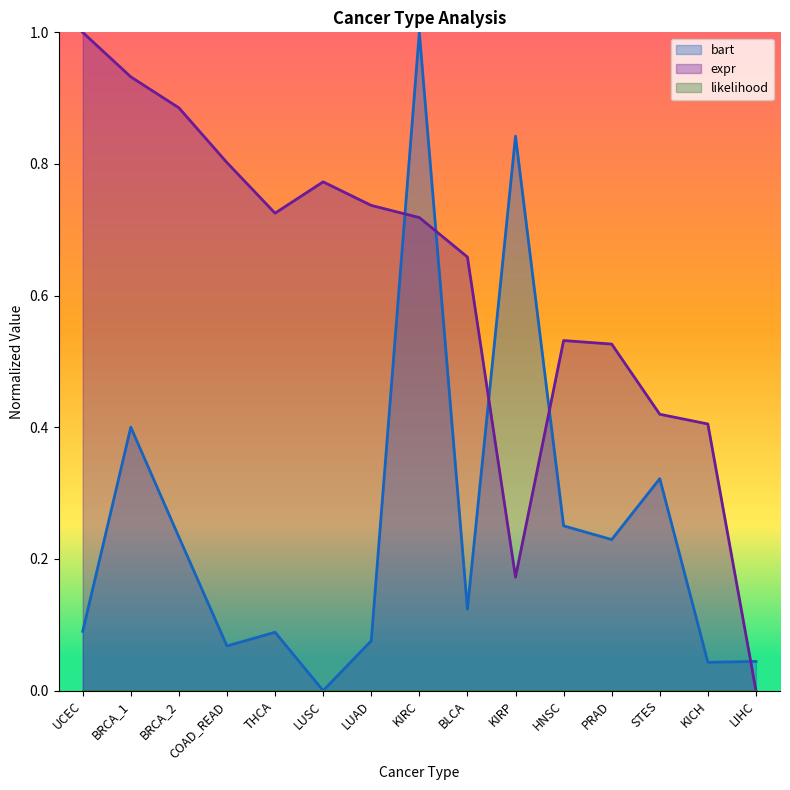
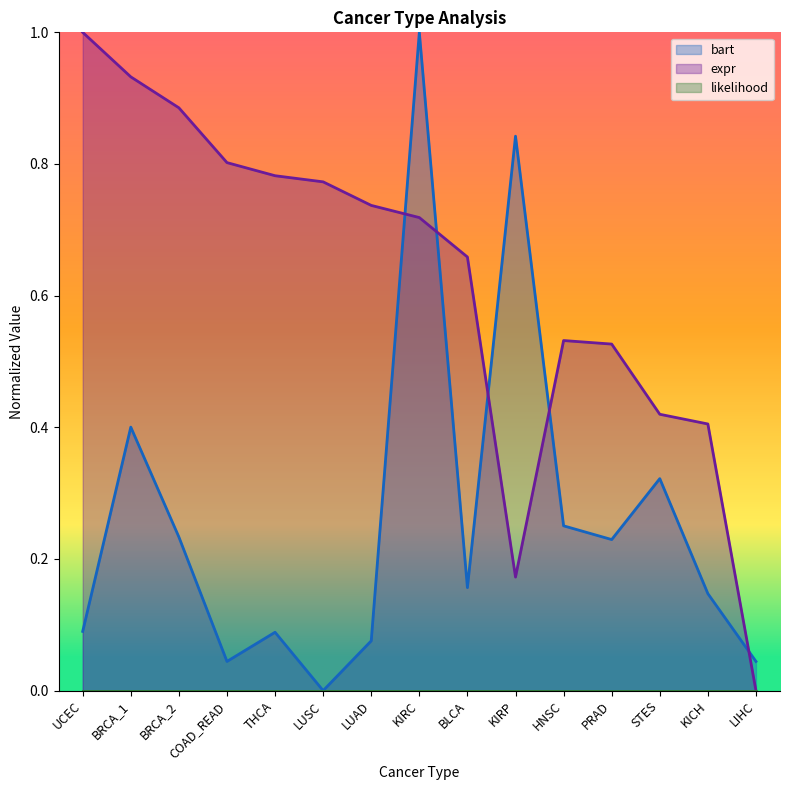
  {
    "bart": {
      "UCEC": 0.09,
      "BRCA_1": 0.40,
      "BRCA_2": 0.23,
-     "COAD_READ": 0.07,
+     "COAD_READ": 0.04,
      "THCA": 0.09,
      "LUAD": 0.08,
      "KIRC": 1.00,
-     "BLCA": 0.12,
+     "BLCA": 0.16,
      "KIRP": 0.84,
      "HNSC": 0.25,
      "PRAD": 0.23,
      "STES": 0.32,
-     "KICH": 0.04,
+     "KICH": 0.15,
      "LIHC": 0.04
    },
    "expr": {
      "UCEC": 1.00,
      "BRCA_1": 0.93,
      "BRCA_2": 0.89,
      "COAD_READ": 0.80,
-     "THCA": 0.73,
+     "THCA": 0.78,
      "LUSC": 0.77,
      "LUAD": 0.74,
      "KIRC": 0.72,
      "BLCA": 0.66,
      "KIRP": 0.17,
      "HNSC": 0.53,
      "PRAD": 0.53,
      "STES": 0.42,
      "KICH": 0.41
    },
    "likelihood": {
      "UCEC": 0.00,
      "BRCA_1": 0.00,
      "BRCA_2": 0.00,
      "COAD_READ": 0.00,
      "THCA": 0.00,
      "LUAD": 0.00,
      "KIRC": 0.00,
      "BLCA": 0.00,
      "KIRP": 0.00,
      "HNSC": 0.00,
      "PRAD": 0.00,
      "STES": 0.00,
      "KICH": 0.00
    }
  }
